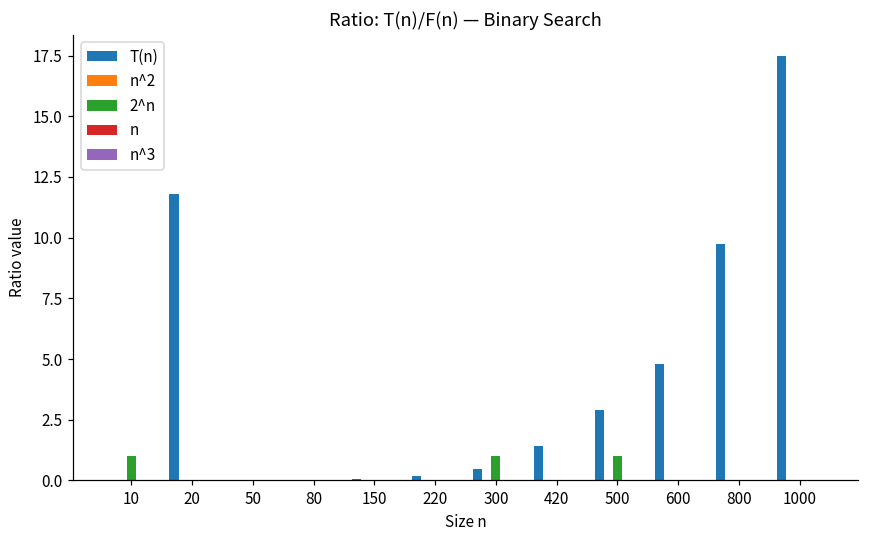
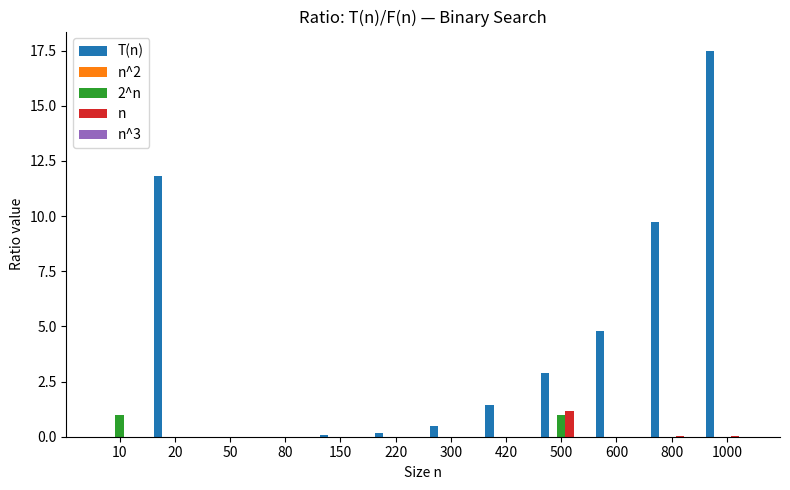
  {
    "T(n)": {
      "20": 11.8,
      "220": 0.2,
      "300": 0.5,
      "420": 1.4,
      "500": 2.9,
      "600": 4.8,
      "800": 9.7,
      "1000": 17.5
    },
    "2^n": {
      "10": 1,
-     "300": 1,
+     "300": 0,
      "500": 1
    },
    "n": {
-     "500": 0.0
+     "500": 1.2
    }
  }
